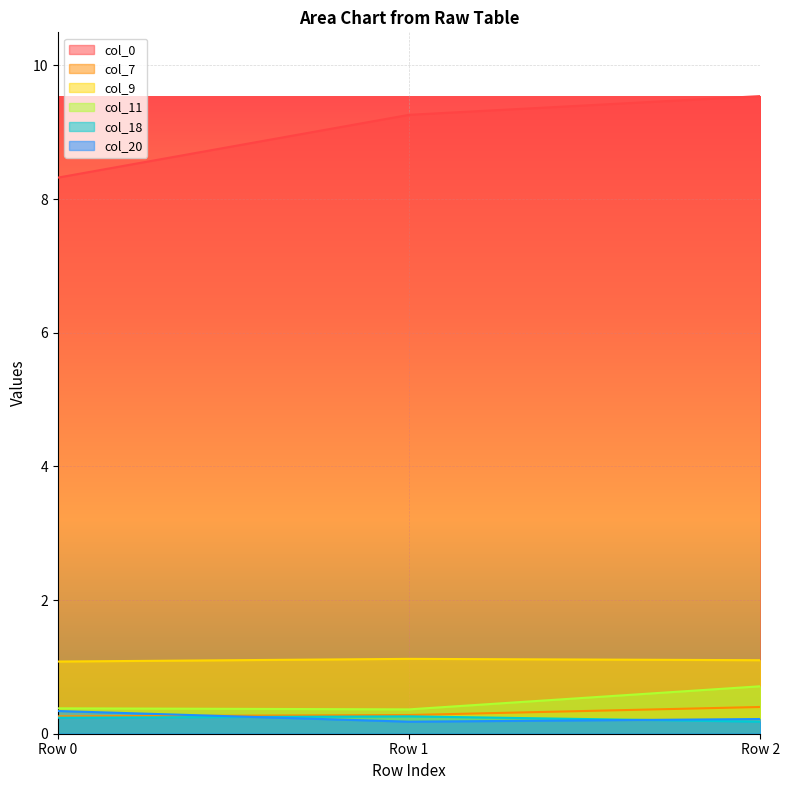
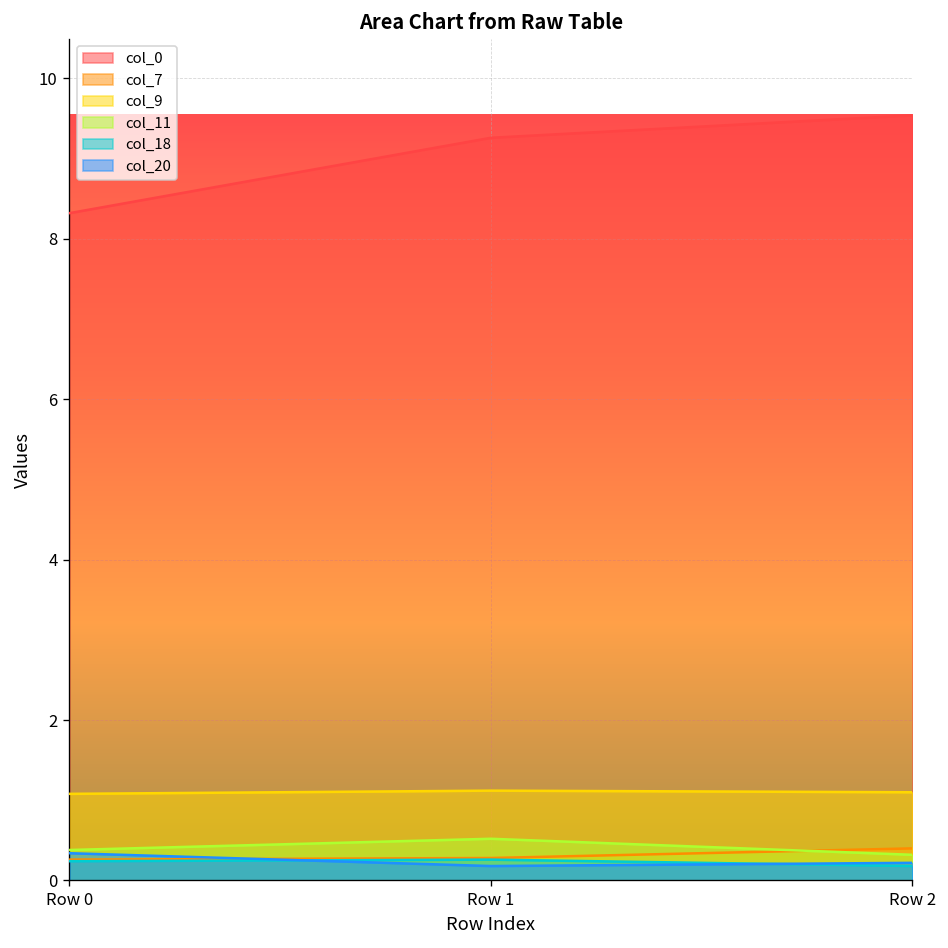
  {
    "col_0": {
      "Row 0": 8.3,
      "Row 1": 9.3,
      "Row 2": 9.5
    },
    "col_11": {
      "Row 0": 0.4,
-     "Row 1": 0.4,
-     "Row 2": 0.7
+     "Row 1": 0.5,
+     "Row 2": 0.3
    },
    "col_18": {
      "Row 2": 0.2
    },
    "col_20": {
      "Row 0": 0.3,
      "Row 1": 0.2,
      "Row 2": 0.2
    }
  }
